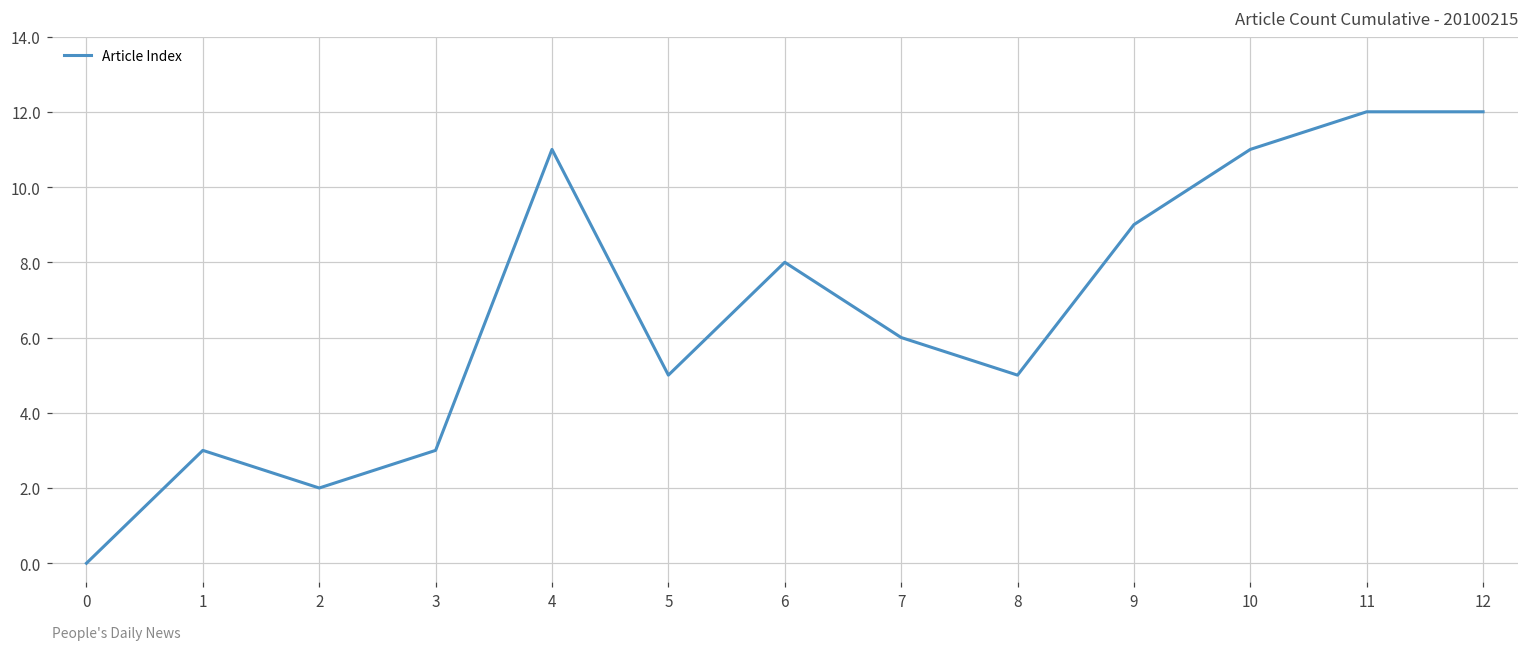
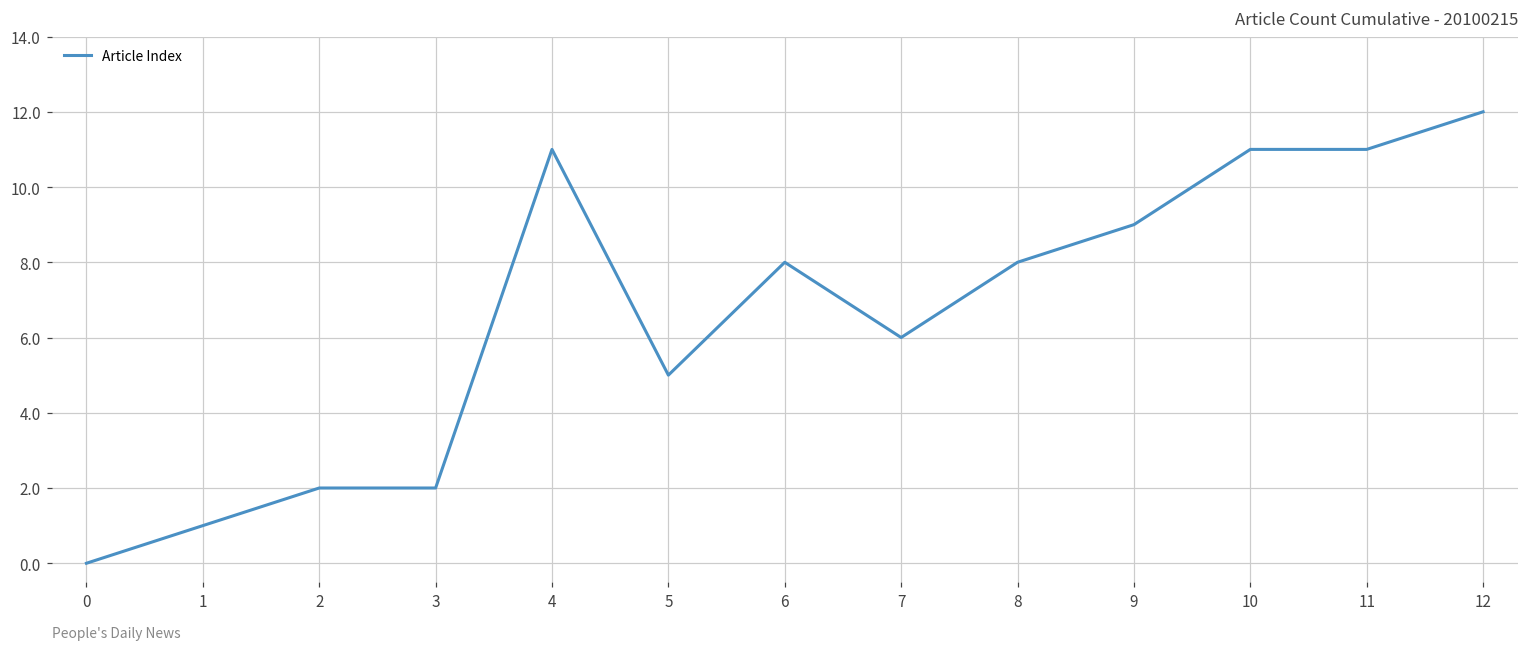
  {
    "0": 0,
-   "1": 3,
+   "1": 1,
    "2": 2,
-   "3": 3,
+   "3": 2,
    "4": 11,
    "5": 5,
    "6": 8,
    "7": 6,
-   "8": 5,
+   "8": 8,
    "9": 9,
    "10": 11,
-   "11": 12,
+   "11": 11,
    "12": 12
  }
